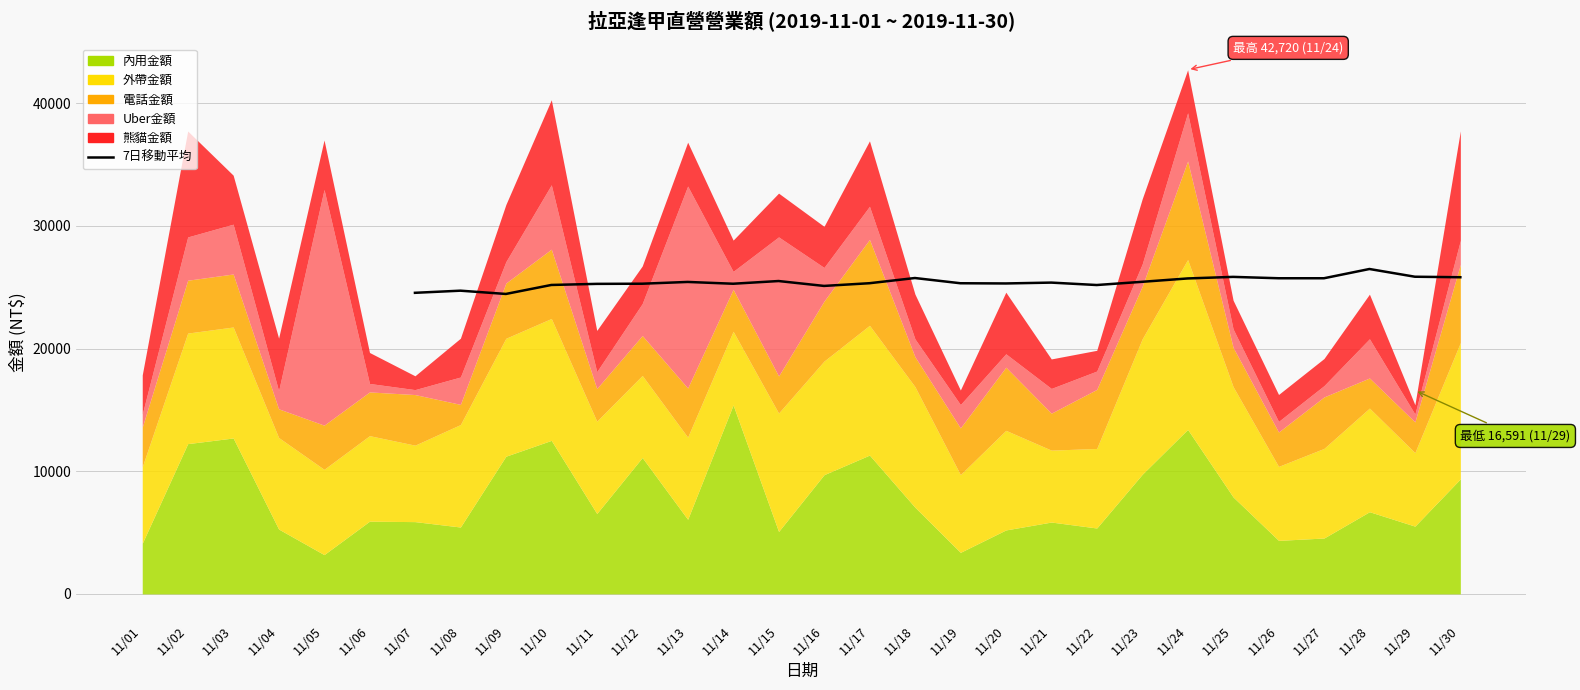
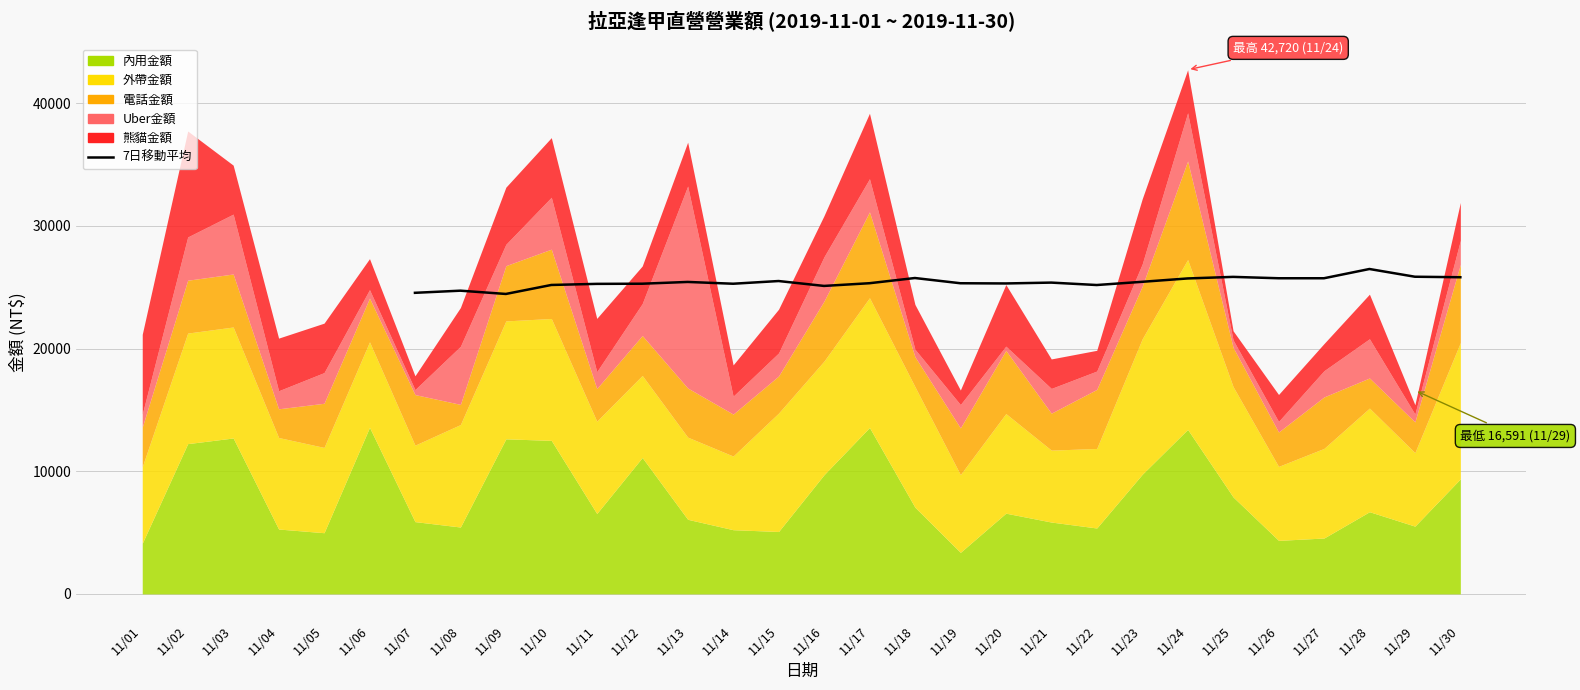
  {
    "內用金額": {
      "11/01": 4100,
      "11/02": 12300,
      "11/03": 12700,
      "11/04": 5300,
-     "11/05": 3200,
-     "11/06": 5900,
+     "11/05": 5000,
+     "11/06": 13600,
      "11/07": 5900,
      "11/08": 5500,
-     "11/09": 11200,
+     "11/09": 12600,
      "11/10": 12500,
      "11/11": 6600,
      "11/12": 11100,
      "11/13": 6100,
-     "11/14": 15400,
+     "11/14": 5200,
      "11/15": 5100,
      "11/16": 9700,
-     "11/17": 11300,
+     "11/17": 13600,
      "11/18": 7100,
      "11/19": 3400,
-     "11/20": 5200,
+     "11/20": 6600,
      "11/21": 5900,
      "11/22": 5400,
      "11/23": 9800,
      "11/24": 13400,
      "11/25": 7900,
      "11/26": 4400,
      "11/27": 4600,
      "11/28": 6700,
      "11/29": 5500,
      "11/30": 9400
    },
    "7日移動平均": {
      "11/07": 24500,
      "11/08": 24700,
      "11/09": 24400,
      "11/10": 25200,
      "11/11": 25300,
      "11/12": 25300,
      "11/13": 25400,
      "11/14": 25300,
      "11/15": 25500,
      "11/16": 25100,
      "11/17": 25300,
      "11/18": 25700,
      "11/19": 25300,
      "11/21": 25400,
      "11/22": 25200,
      "11/23": 25400,
      "11/24": 25700,
      "11/25": 25800,
      "11/26": 25700,
      "11/27": 25700,
      "11/28": 26500,
      "11/29": 25900,
      "11/30": 25800
    },
    "Uber金額": {
      "11/01": 1100,
      "11/02": 3500,
-     "11/03": 4100,
+     "11/03": 4900,
      "11/04": 1500,
-     "11/05": 19200,
+     "11/05": 2500,
      "11/06": 700,
      "11/07": 400,
-     "11/08": 2200,
+     "11/08": 4700,
      "11/09": 1700,
-     "11/10": 5200,
+     "11/10": 4200,
      "11/11": 1400,
      "11/12": 2600,
      "11/13": 16500,
      "11/14": 1500,
-     "11/15": 11300,
-     "11/16": 2700,
+     "11/15": 1900,
+     "11/16": 3600,
      "11/17": 2700,
-     "11/18": 1500,
+     "11/18": 600,
      "11/19": 1900,
-     "11/20": 1100,
+     "11/20": 300,
      "11/21": 2000,
      "11/22": 1500,
      "11/23": 1800,
      "11/24": 3900,
-     "11/25": 1500,
+     "11/25": 600,
      "11/26": 900,
-     "11/27": 900,
+     "11/27": 2100,
      "11/28": 3200,
      "11/30": 2000
    },
    "熊貓金額": {
-     "11/01": 3200,
+     "11/01": 6500,
      "11/03": 4000,
      "11/04": 4300,
      "11/05": 4000,
      "11/06": 2500,
      "11/07": 1100,
      "11/08": 3200,
      "11/09": 4700,
-     "11/10": 6900,
-     "11/11": 3400,
+     "11/10": 4900,
+     "11/11": 4300,
      "11/12": 3100,
      "11/13": 3600,
      "11/14": 2600,
      "11/15": 3600,
      "11/16": 3400,
      "11/17": 5300,
      "11/18": 3700,
      "11/19": 1200,
      "11/21": 2400,
      "11/22": 1700,
      "11/23": 5300,
-     "11/25": 2300,
+     "11/25": 700,
      "11/26": 2200,
      "11/27": 2200,
      "11/28": 3600,
-     "11/30": 8900
+     "11/30": 3100
    }
  }
